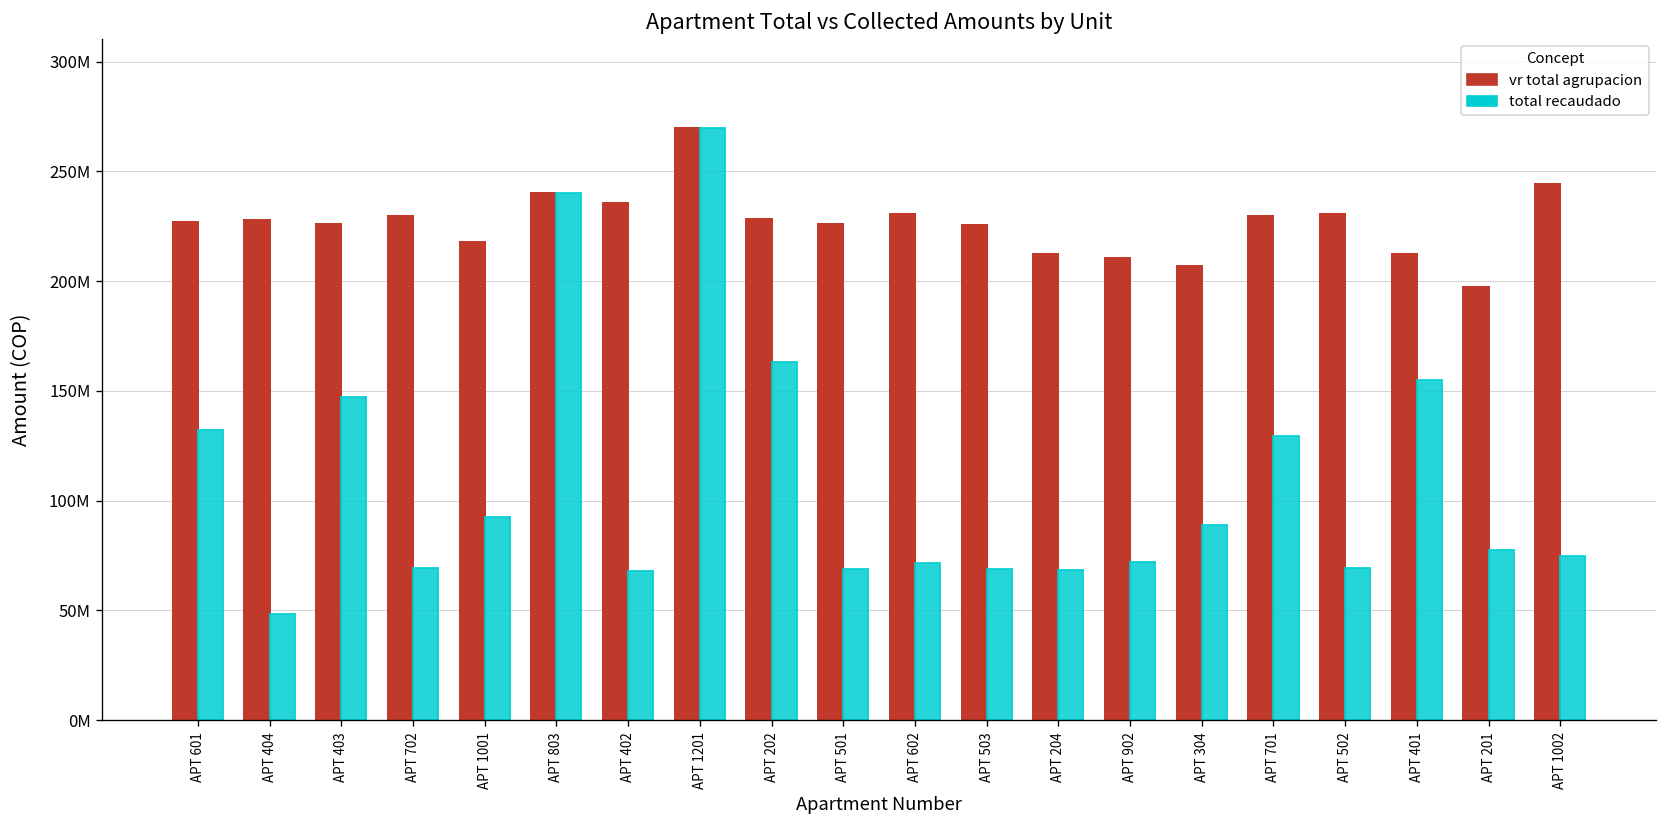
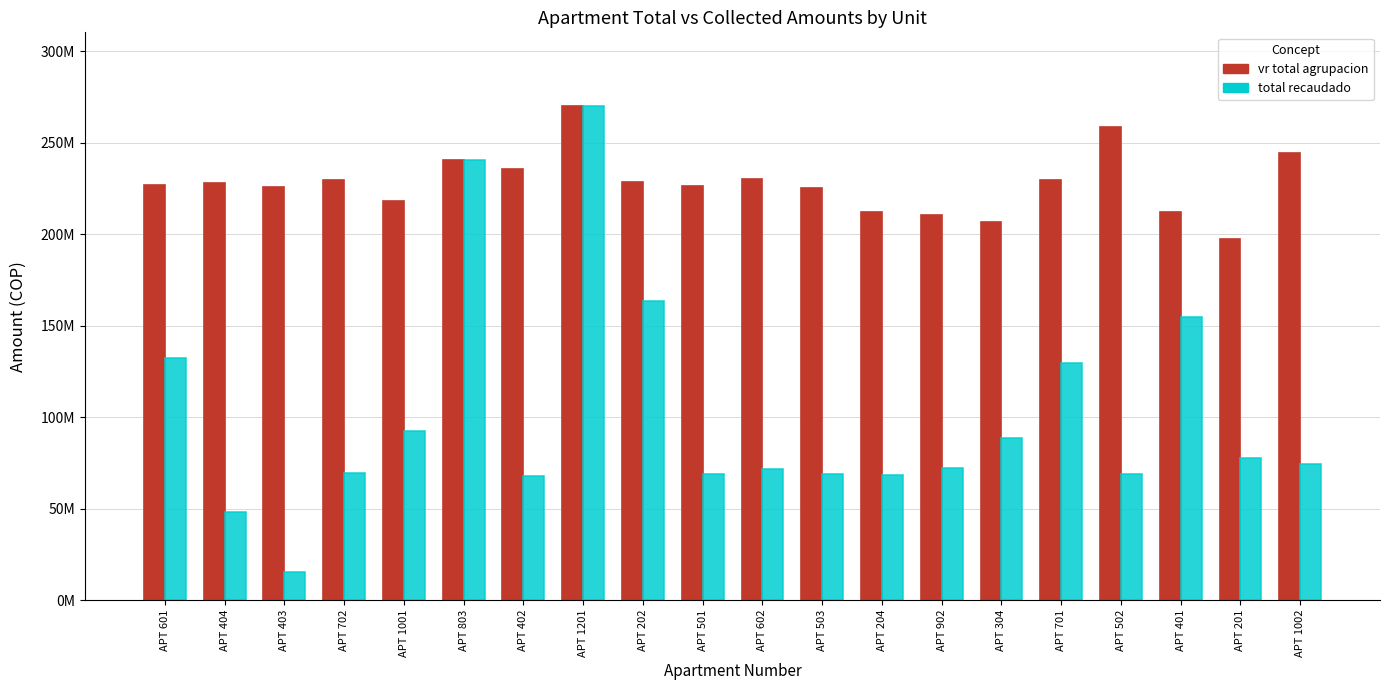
  {
    "vr total agrupacion": {
      "APT 601": 227000000,
      "APT 404": 228000000,
      "APT 403": 226000000,
      "APT 702": 230000000,
      "APT 1001": 218000000,
      "APT 803": 240000000,
      "APT 402": 235000000,
      "APT 1201": 270000000,
      "APT 202": 229000000,
      "APT 501": 226000000,
      "APT 602": 230000000,
      "APT 503": 225000000,
      "APT 204": 212000000,
      "APT 902": 211000000,
      "APT 304": 207000000,
      "APT 701": 230000000,
-     "APT 502": 231000000,
+     "APT 502": 259000000,
      "APT 401": 212000000,
      "APT 201": 198000000,
      "APT 1002": 244000000
    },
    "total recaudado": {
      "APT 601": 132000000,
      "APT 404": 48000000,
-     "APT 403": 147000000,
+     "APT 403": 15000000,
      "APT 702": 69000000,
      "APT 1001": 93000000,
      "APT 803": 240000000,
      "APT 402": 68000000,
      "APT 1201": 270000000,
      "APT 202": 163000000,
      "APT 501": 69000000,
      "APT 602": 72000000,
      "APT 503": 69000000,
      "APT 204": 68000000,
      "APT 902": 72000000,
      "APT 304": 89000000,
      "APT 701": 130000000,
      "APT 502": 69000000,
      "APT 401": 155000000,
      "APT 201": 78000000,
      "APT 1002": 75000000
    }
  }
